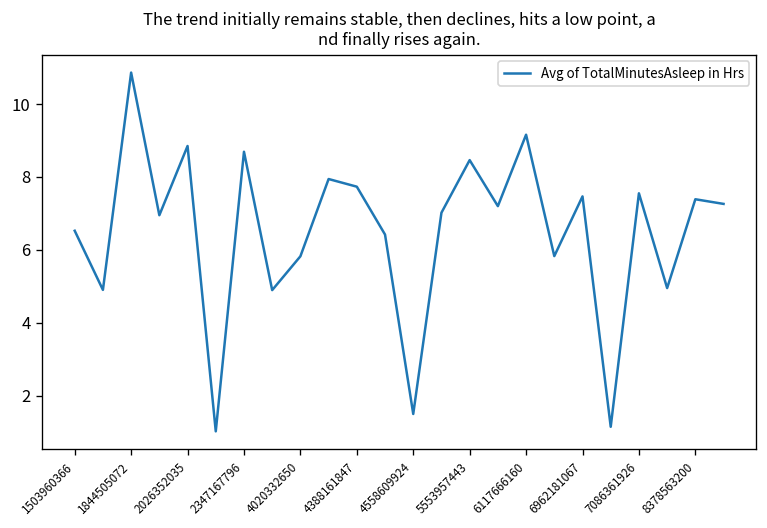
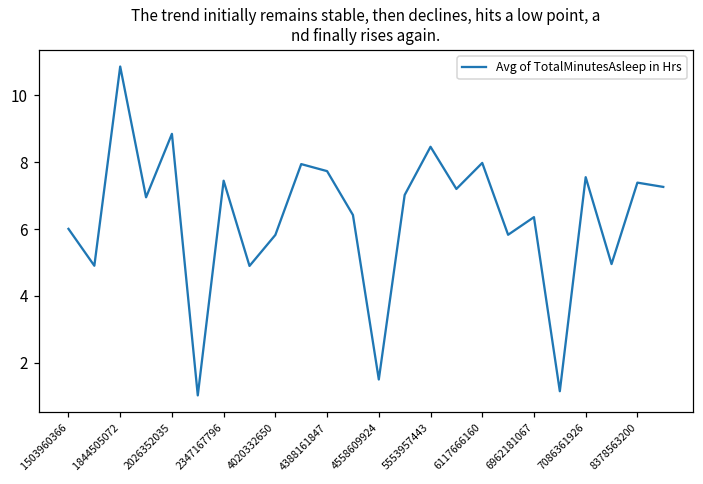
  {
-   "1503960366": 6.5,
+   "1503960366": 6.0,
    "1844505072": 10.9,
    "2026352035": 8.9,
-   "2347167796": 8.7,
+   "2347167796": 7.4,
    "4020332650": 5.8,
    "4388161847": 7.7,
    "4558609924": 1.5,
    "5553957443": 8.5,
-   "6117666160": 9.2,
-   "6962181067": 7.5,
+   "6117666160": 8.0,
+   "6962181067": 6.4,
    "7086361926": 7.6,
    "8378563200": 7.4
  }
